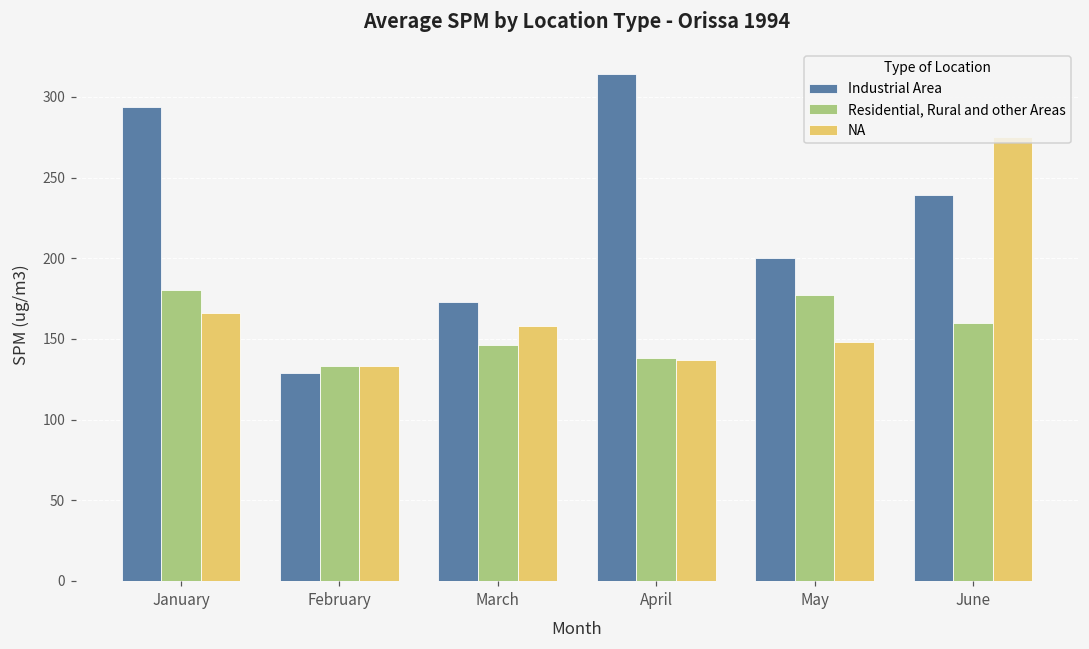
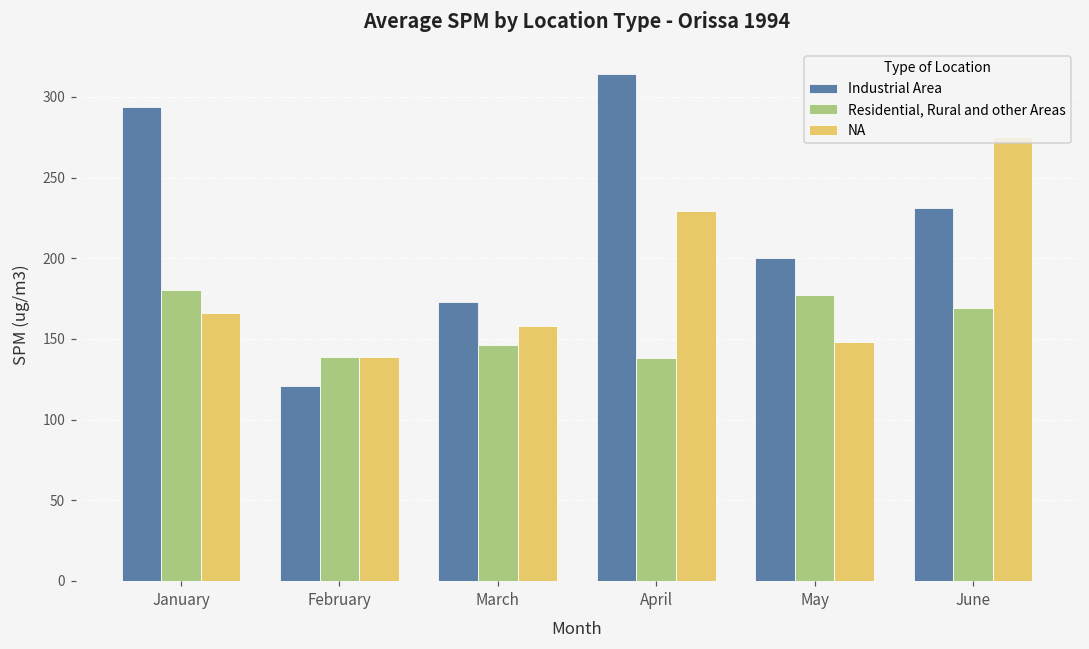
  {
    "Industrial Area": {
      "January": 294,
-     "February": 129,
+     "February": 121,
      "March": 173,
      "April": 314,
      "May": 200,
-     "June": 239
+     "June": 231
    },
    "Residential, Rural and other Areas": {
      "January": 180,
-     "February": 133,
+     "February": 139,
      "March": 146,
      "April": 138,
      "May": 177,
-     "June": 160
+     "June": 169
    },
    "NA": {
      "January": 166,
-     "February": 133,
+     "February": 139,
      "March": 158,
-     "April": 137,
+     "April": 229,
      "May": 148
    }
  }
